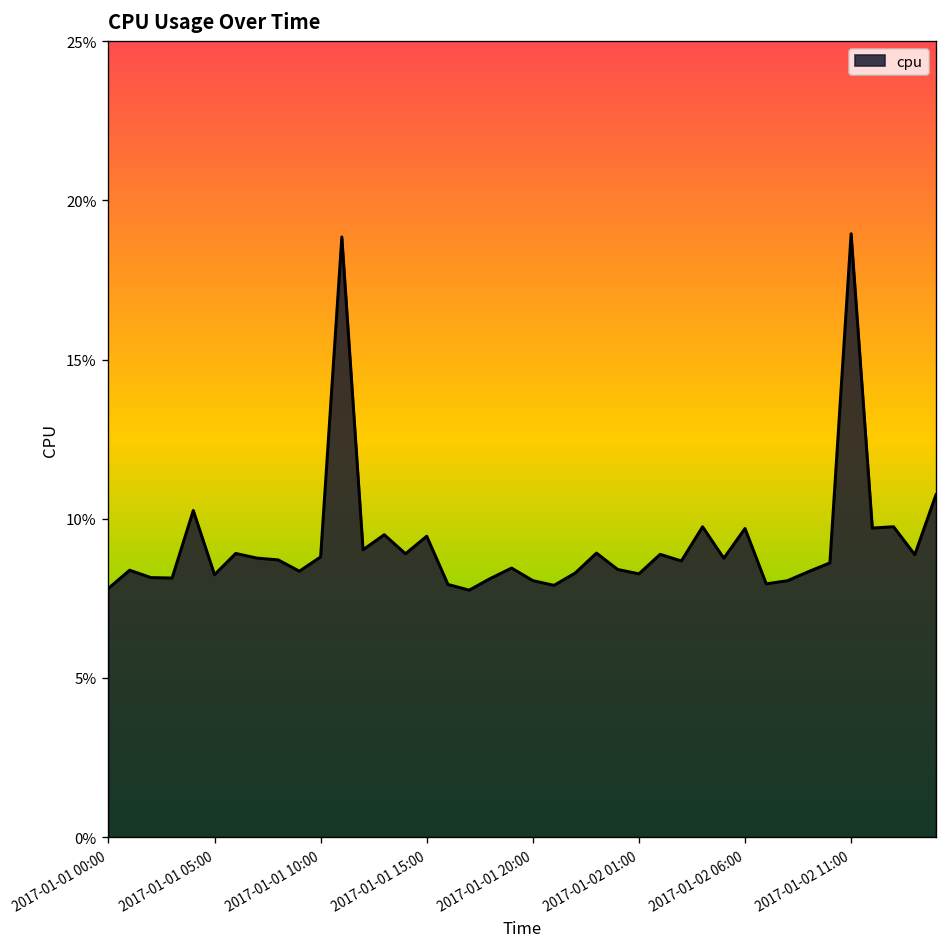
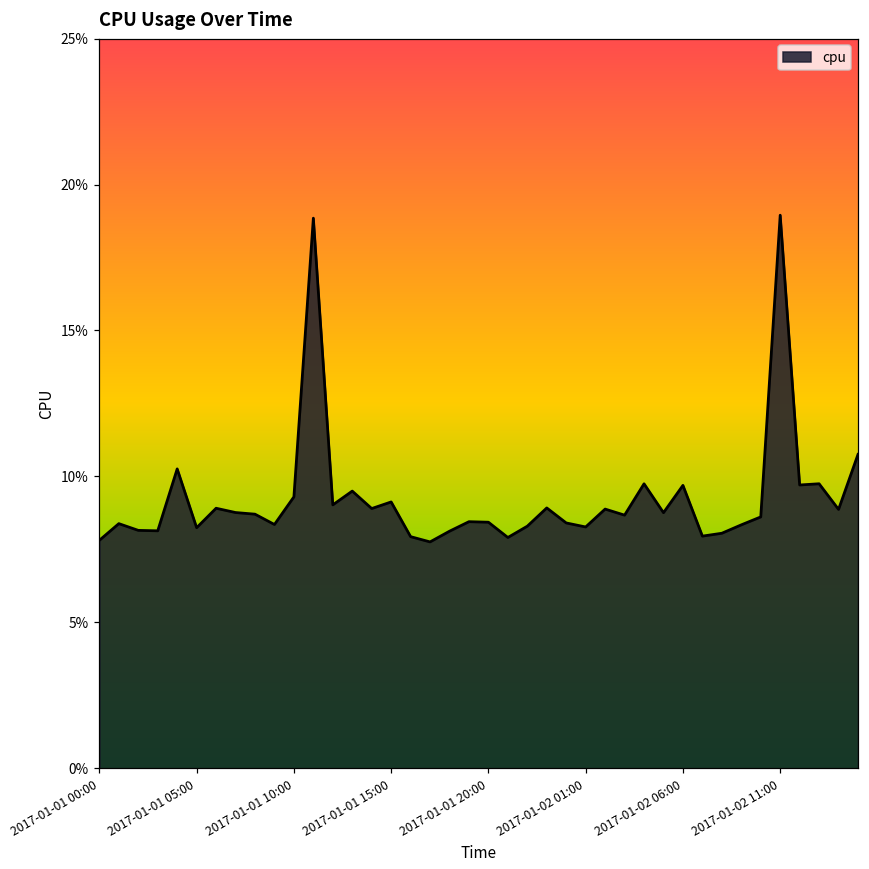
  {
    "2017-01-01 00:00": "7.8%",
    "2017-01-01 05:00": "8.2%",
-   "2017-01-01 10:00": "8.8%",
-   "2017-01-01 15:00": "9.5%",
-   "2017-01-01 20:00": "8.1%",
+   "2017-01-01 10:00": "9.3%",
+   "2017-01-01 15:00": "9.1%",
+   "2017-01-01 20:00": "8.4%",
    "2017-01-02 01:00": "8.3%",
    "2017-01-02 06:00": "9.7%",
    "2017-01-02 11:00": "19.0%"
  }
